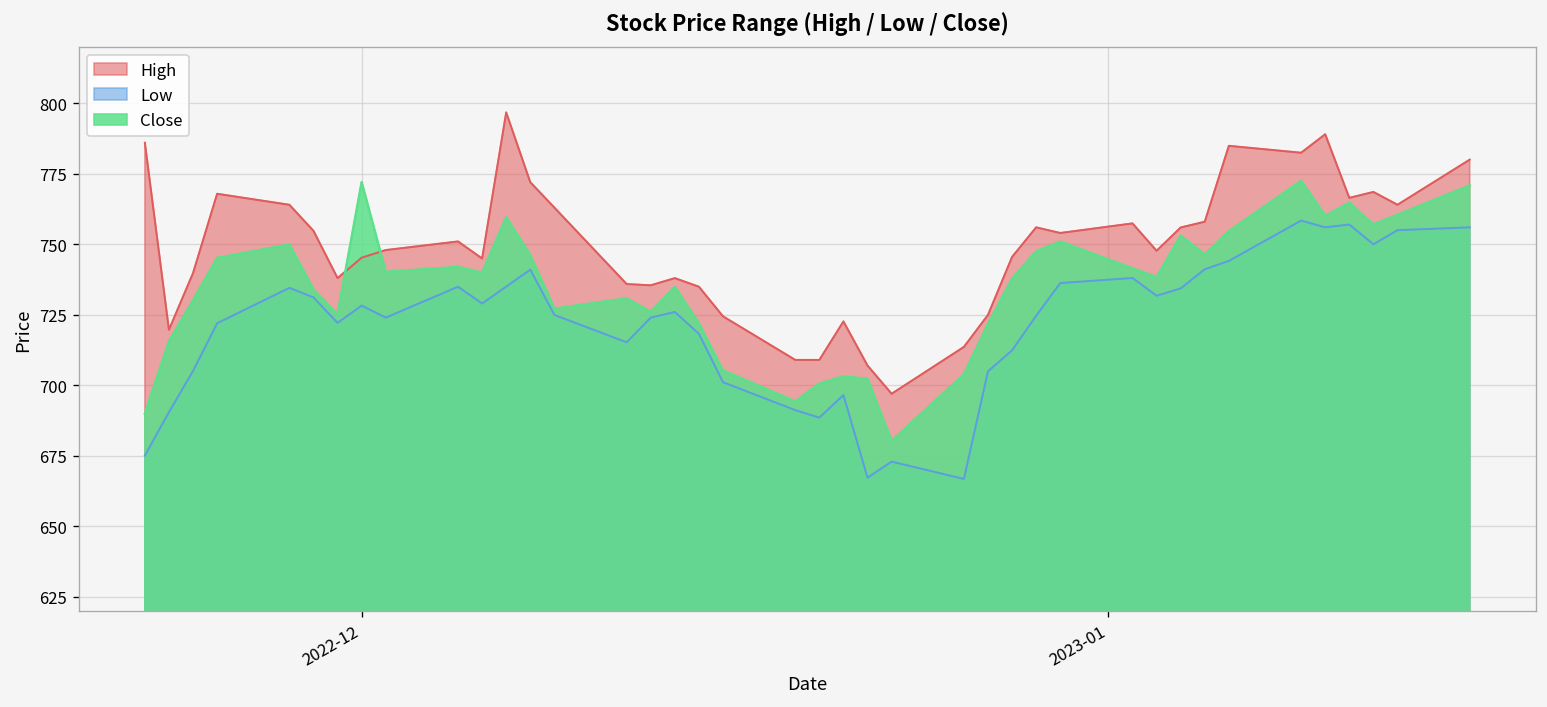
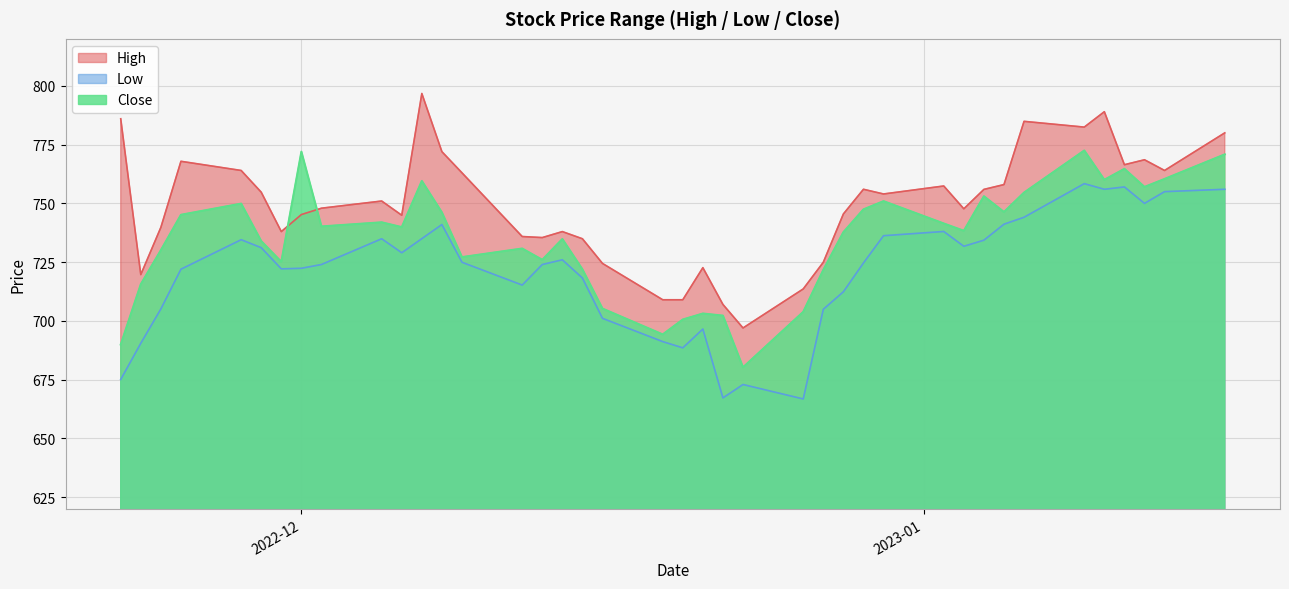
  {
    "High": {
      "2022-12": 745
    },
    "Low": {
-     "2022-12": 728
+     "2022-12": 722
    },
    "Close": {
      "2022-12": 772
    }
  }
